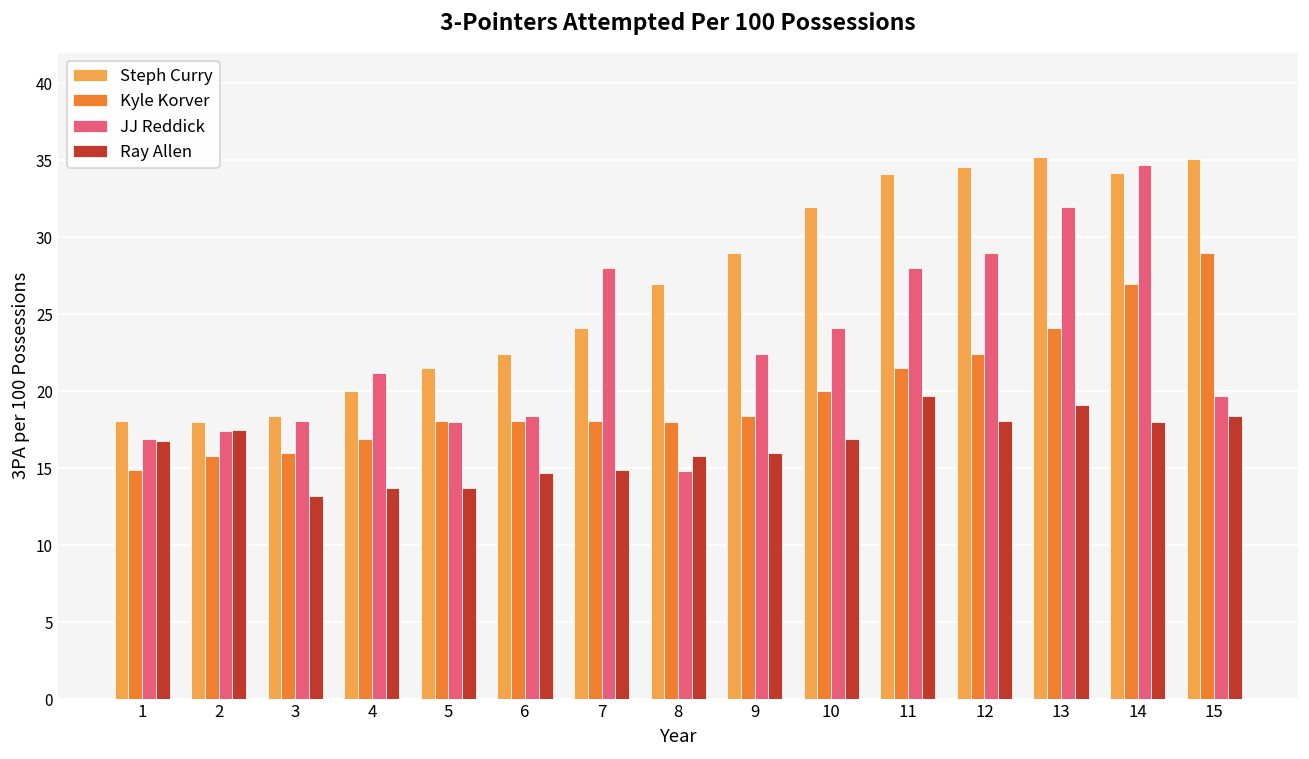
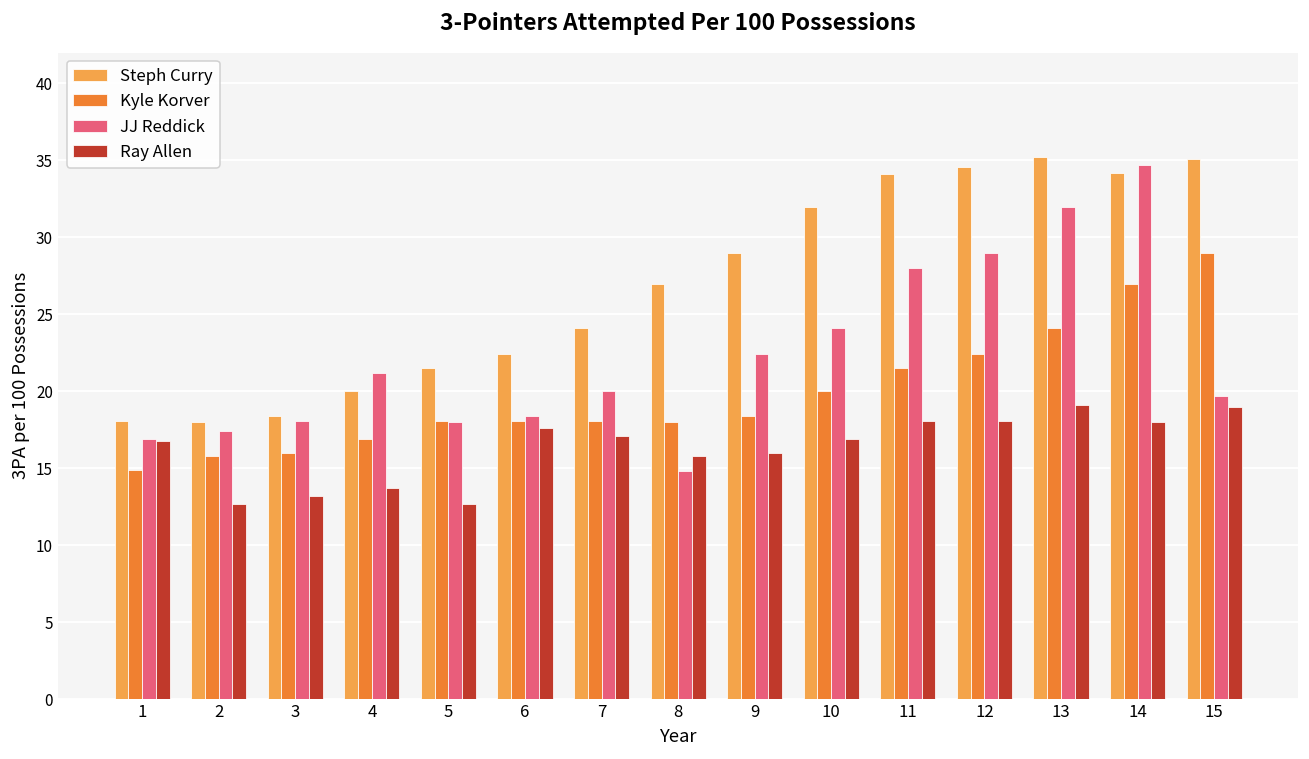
  {
    "JJ Reddick": {
      "1": 17,
      "2": 17.4,
      "3": 18,
      "4": 21.2,
      "5": 18,
      "6": 18.4,
-     "7": 28,
+     "7": 20,
      "8": 14.8,
      "9": 22.4,
      "10": 24,
      "11": 28,
      "12": 29,
      "13": 32,
      "14": 34.7,
      "15": 19.7
    },
    "Ray Allen": {
      "1": 16.8,
-     "2": 17.5,
+     "2": 12.7,
      "3": 13.2,
      "4": 13.7,
-     "5": 13.7,
-     "6": 14.7,
-     "7": 14.9,
+     "5": 12.7,
+     "6": 17.6,
+     "7": 17.1,
      "8": 15.8,
      "9": 16.0,
      "10": 16.9,
-     "11": 19.7,
+     "11": 18.1,
      "12": 18.1,
      "13": 19.1,
      "14": 18.0,
-     "15": 18.4
+     "15": 19.0
    }
  }
